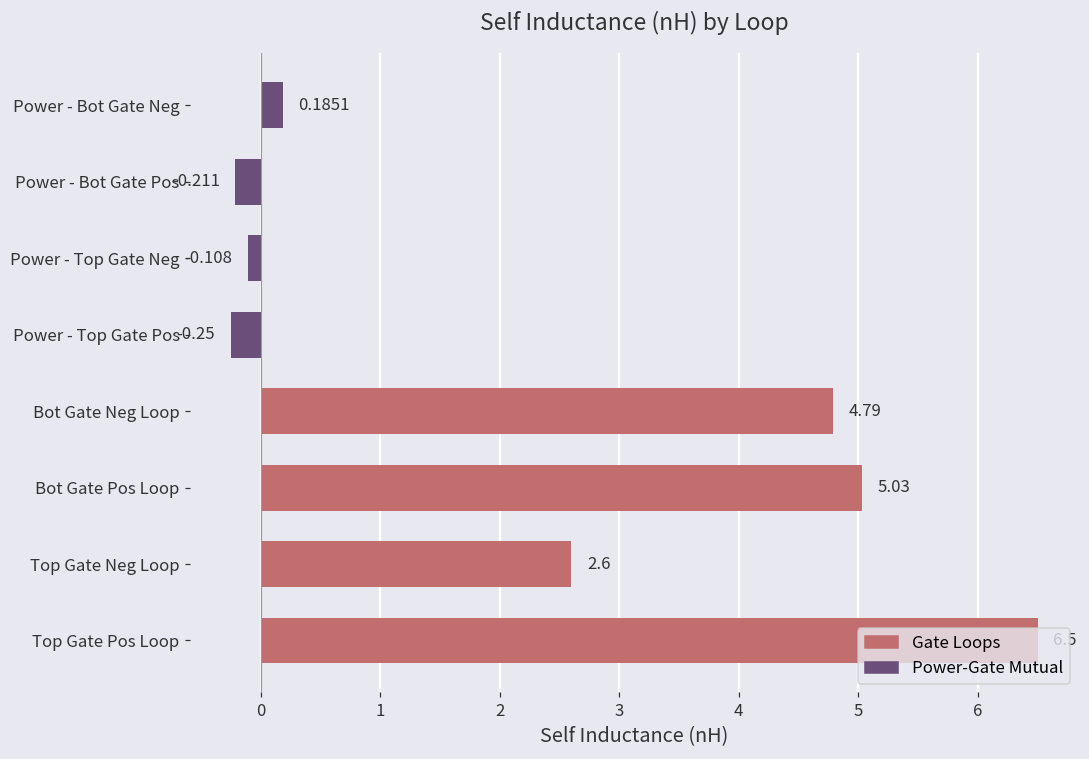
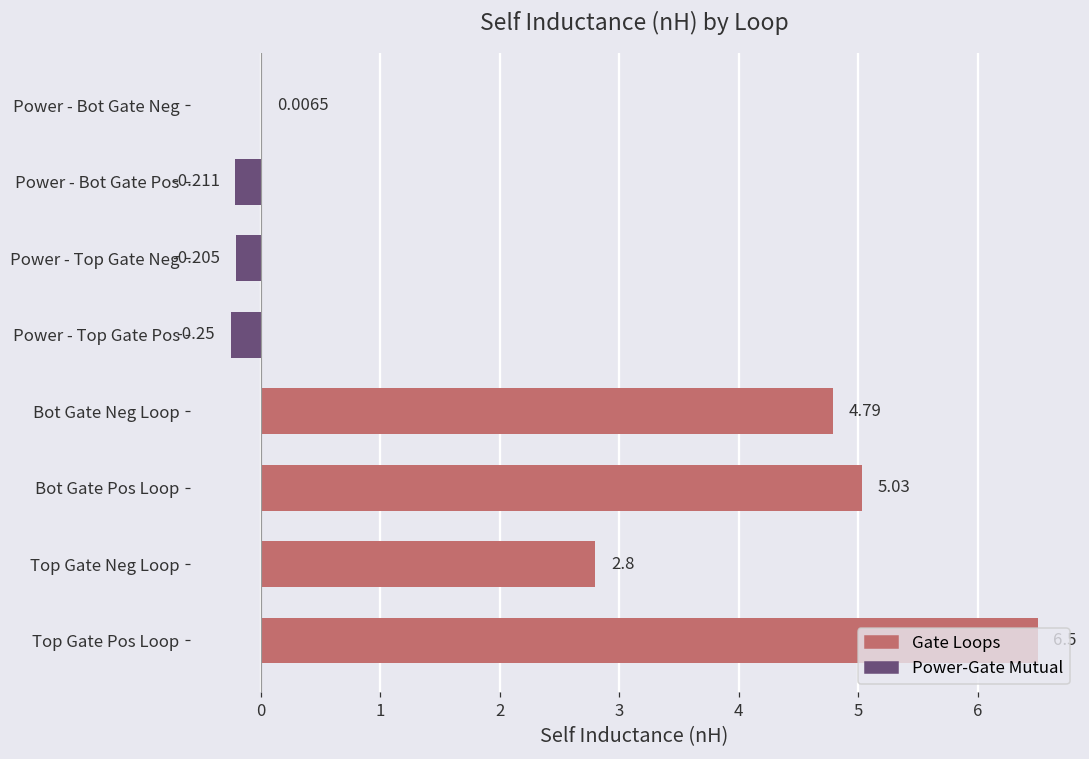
  {
-   "Power - Bot Gate Neg": 0.1851,
+   "Power - Bot Gate Neg": 0.0065,
    "Power - Bot Gate Pos": -0.211,
-   "Power - Top Gate Neg": -0.108,
+   "Power - Top Gate Neg": -0.205,
    "Power - Top Gate Pos": -0.25,
    "Bot Gate Neg Loop": 4.79,
    "Bot Gate Pos Loop": 5.03,
-   "Top Gate Neg Loop": 2.6
+   "Top Gate Neg Loop": 2.8
  }
